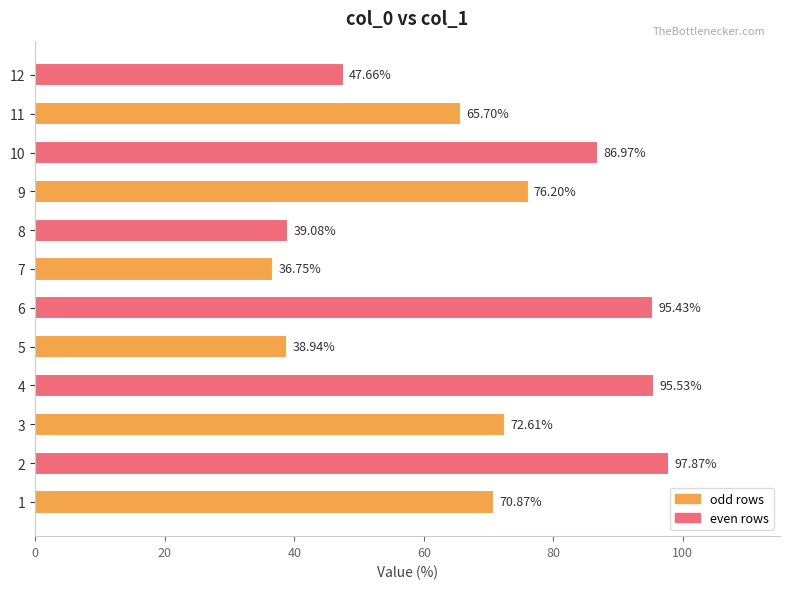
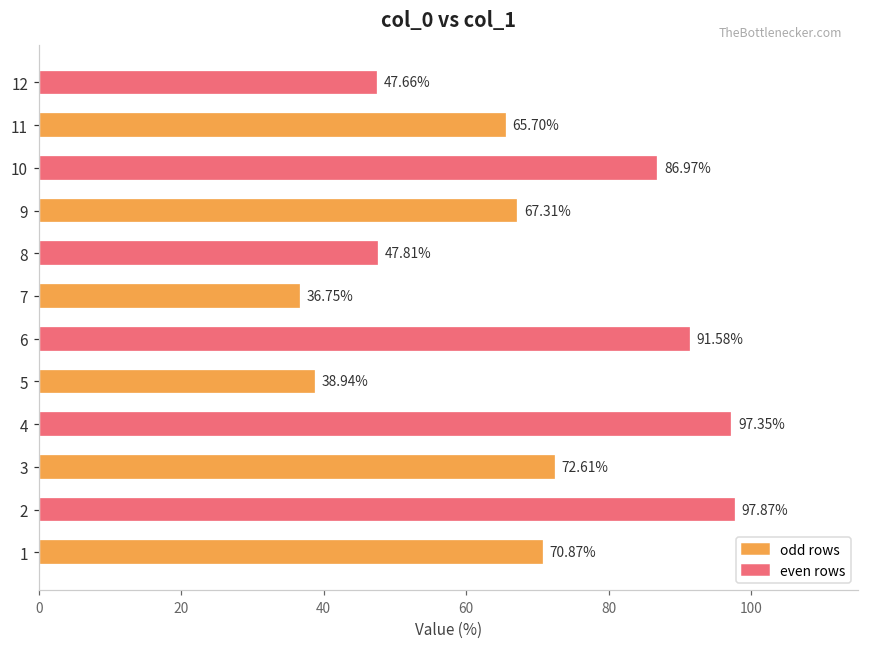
  {
    "12": "47.66%",
    "11": "65.70%",
    "10": "86.97%",
-   "9": "76.20%",
-   "8": "39.08%",
+   "9": "67.31%",
+   "8": "47.81%",
    "7": "36.75%",
-   "6": "95.43%",
+   "6": "91.58%",
    "5": "38.94%",
-   "4": "95.53%",
+   "4": "97.35%",
    "3": "72.61%",
    "2": "97.87%",
    "1": "70.87%"
  }
